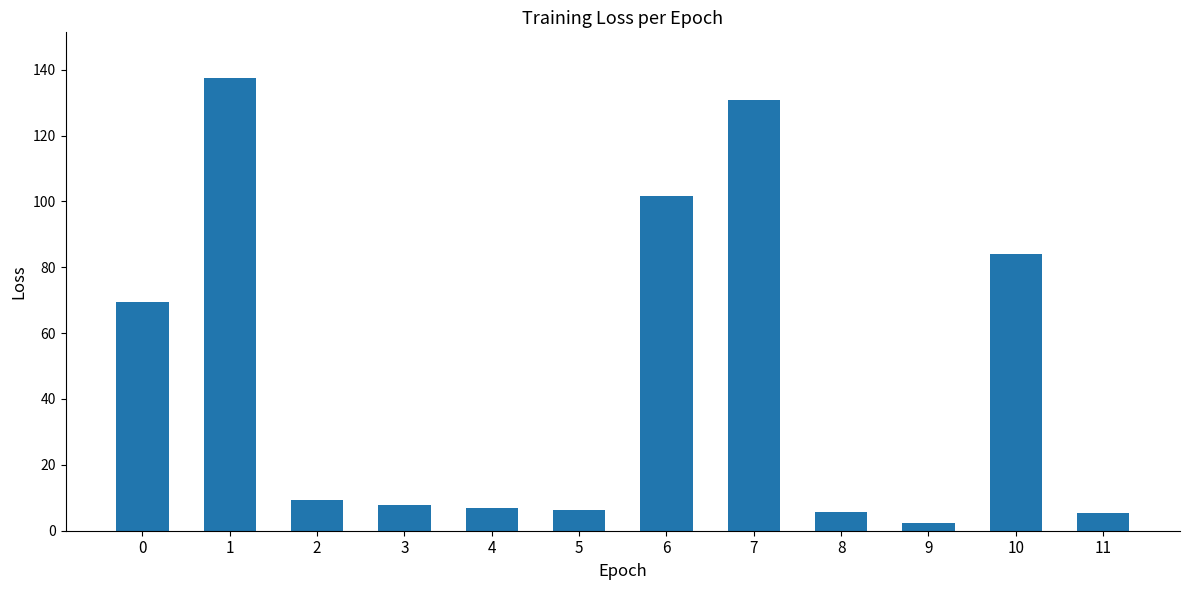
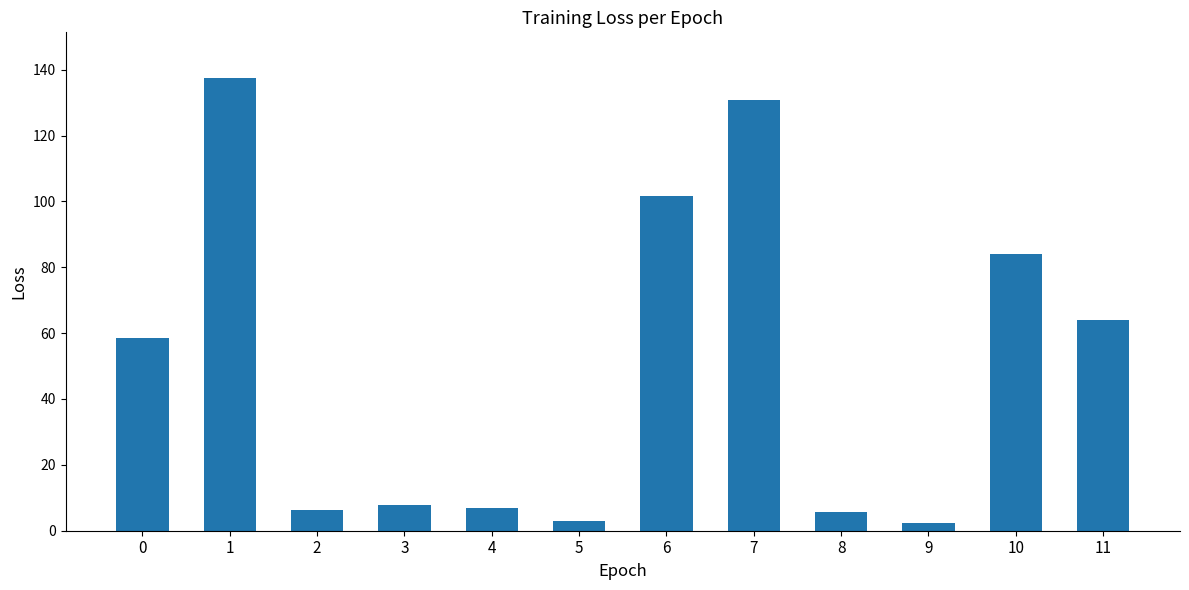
  {
-   "0": 70,
+   "0": 59,
    "1": 138,
-   "2": 9,
+   "2": 6,
    "3": 8,
    "4": 7,
-   "5": 6,
+   "5": 3,
    "6": 102,
    "7": 131,
    "8": 6,
    "9": 2,
    "10": 84,
-   "11": 5
+   "11": 64
  }
